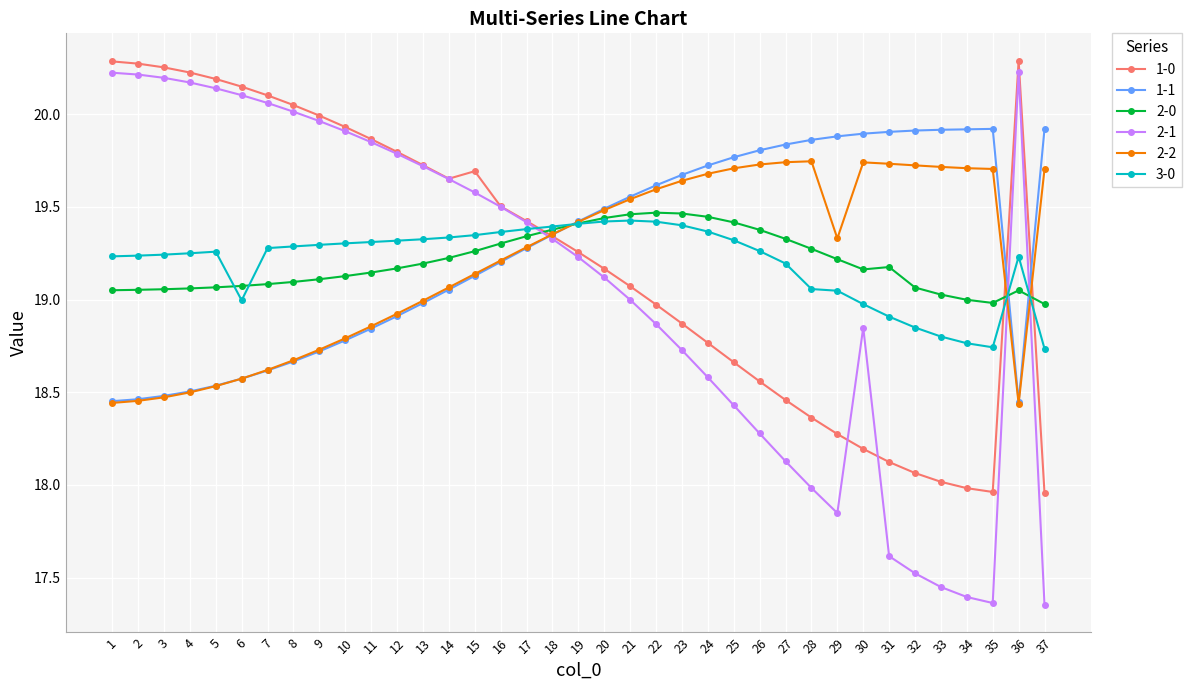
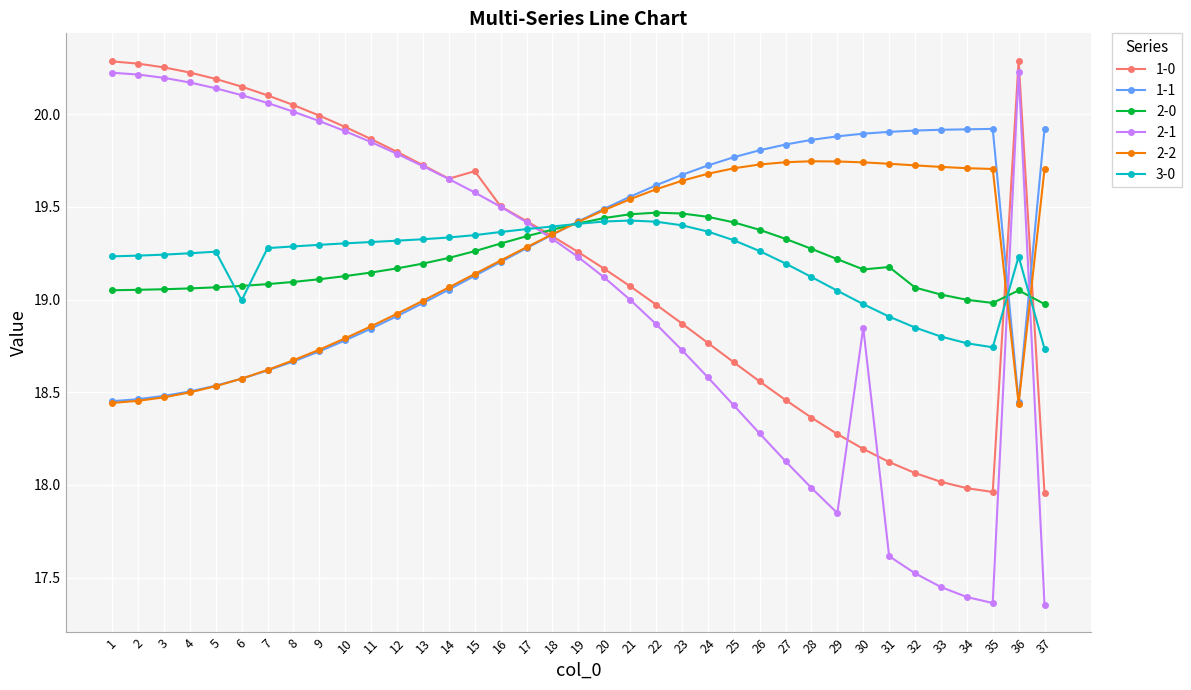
  {
    "1-0": {
      "1": 20.28,
      "2": 20.27,
      "3": 20.25,
      "4": 20.22,
      "5": 20.19,
      "6": 20.15,
      "7": 20.10,
      "8": 20.05,
      "9": 19.99,
      "10": 19.93,
      "11": 19.87,
      "15": 19.69,
      "19": 19.26,
      "20": 19.17,
      "21": 19.07,
      "22": 18.97,
      "23": 18.87,
      "24": 18.77,
      "25": 18.66,
      "26": 18.56,
      "27": 18.46,
      "28": 18.36,
      "29": 18.27,
      "30": 18.19,
      "31": 18.12,
      "32": 18.06,
      "33": 18.02,
      "34": 17.98,
      "35": 17.96,
      "36": 20.29,
      "37": 17.96
    },
    "1-1": {
      "22": 19.62,
      "23": 19.67,
      "24": 19.72,
      "25": 19.77,
      "26": 19.81,
      "27": 19.84,
      "28": 19.86,
      "29": 19.88,
      "30": 19.89,
      "31": 19.90,
      "32": 19.91,
      "33": 19.92,
      "34": 19.92,
      "35": 19.92,
      "37": 19.92
    },
    "2-0": {
      "1": 19.05,
      "2": 19.05,
      "3": 19.06,
      "4": 19.06,
      "5": 19.07,
      "6": 19.07,
      "7": 19.08,
      "8": 19.10,
      "9": 19.11,
      "10": 19.13,
      "11": 19.15,
      "12": 19.17,
      "13": 19.19,
      "14": 19.22,
      "15": 19.26,
      "16": 19.30,
      "17": 19.34,
      "18": 19.38,
      "20": 19.44,
      "21": 19.46,
      "22": 19.47,
      "23": 19.46,
      "24": 19.45,
      "25": 19.42,
      "26": 19.38,
      "27": 19.33,
      "28": 19.27,
      "29": 19.22,
      "30": 19.16,
      "31": 19.18,
      "32": 19.06,
      "33": 19.03,
      "34": 19.00,
      "35": 18.98,
      "36": 19.05,
      "37": 18.98
    },
    "2-1": {
      "1": 20.22,
      "2": 20.21,
      "3": 20.20,
      "4": 20.17,
      "5": 20.14,
      "6": 20.10,
      "7": 20.06,
      "8": 20.01,
      "9": 19.96,
      "10": 19.91,
      "11": 19.85,
      "15": 19.58,
      "18": 19.33,
      "19": 19.23,
      "20": 19.12,
      "21": 19.00,
      "22": 18.87,
      "23": 18.73,
      "24": 18.58,
      "25": 18.43,
      "26": 18.28,
      "27": 18.13,
      "28": 17.98,
      "29": 17.85,
      "30": 18.85,
      "31": 17.62,
      "32": 17.52,
      "33": 17.45,
      "34": 17.40,
      "35": 17.36,
      "36": 20.23,
      "37": 17.35
    },
    "2-2": {
      "22": 19.59,
      "23": 19.64,
      "24": 19.68,
      "25": 19.71,
      "26": 19.73,
      "27": 19.74,
      "28": 19.75,
-     "29": 19.33,
+     "29": 19.74,
      "30": 19.74,
      "31": 19.73,
      "32": 19.72,
      "33": 19.72,
      "34": 19.71,
      "35": 19.70,
      "37": 19.70
    },
    "3-0": {
      "1": 19.23,
      "2": 19.24,
      "3": 19.24,
      "4": 19.25,
      "5": 19.26,
      "6": 19.00,
      "7": 19.28,
      "8": 19.29,
      "9": 19.30,
      "10": 19.30,
      "11": 19.31,
      "12": 19.32,
      "13": 19.33,
      "14": 19.33,
      "15": 19.35,
      "16": 19.36,
      "17": 19.38,
      "18": 19.39,
      "20": 19.42,
      "21": 19.43,
      "22": 19.42,
      "23": 19.40,
      "24": 19.37,
      "25": 19.32,
      "26": 19.26,
      "27": 19.19,
-     "28": 19.06,
+     "28": 19.12,
      "29": 19.05,
      "30": 18.98,
      "31": 18.91,
      "32": 18.85,
      "33": 18.80,
      "34": 18.76,
      "35": 18.74,
      "36": 19.23,
      "37": 18.73
    }
  }
